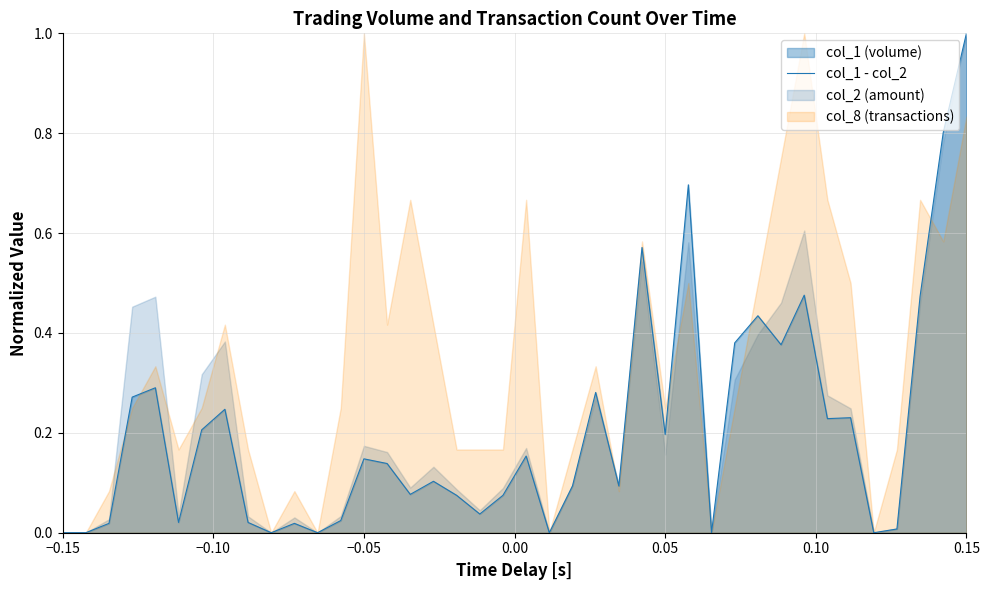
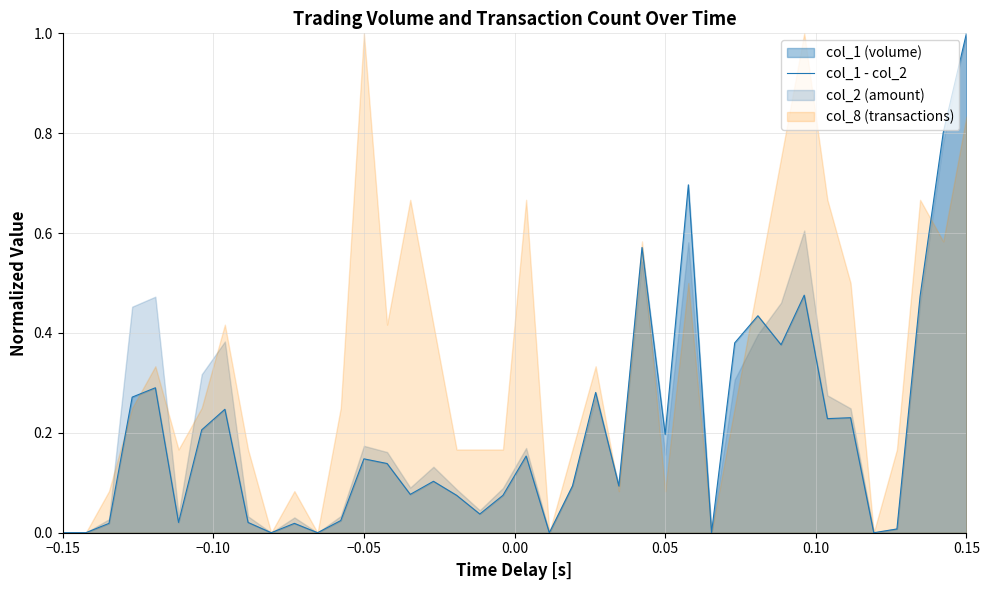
  {
    "col_8 (transactions)": {
      "−0.05": 1.00,
-     "0.05": 0.25,
+     "0.05": 0.08,
      "0.15": 0.83
    }
  }
